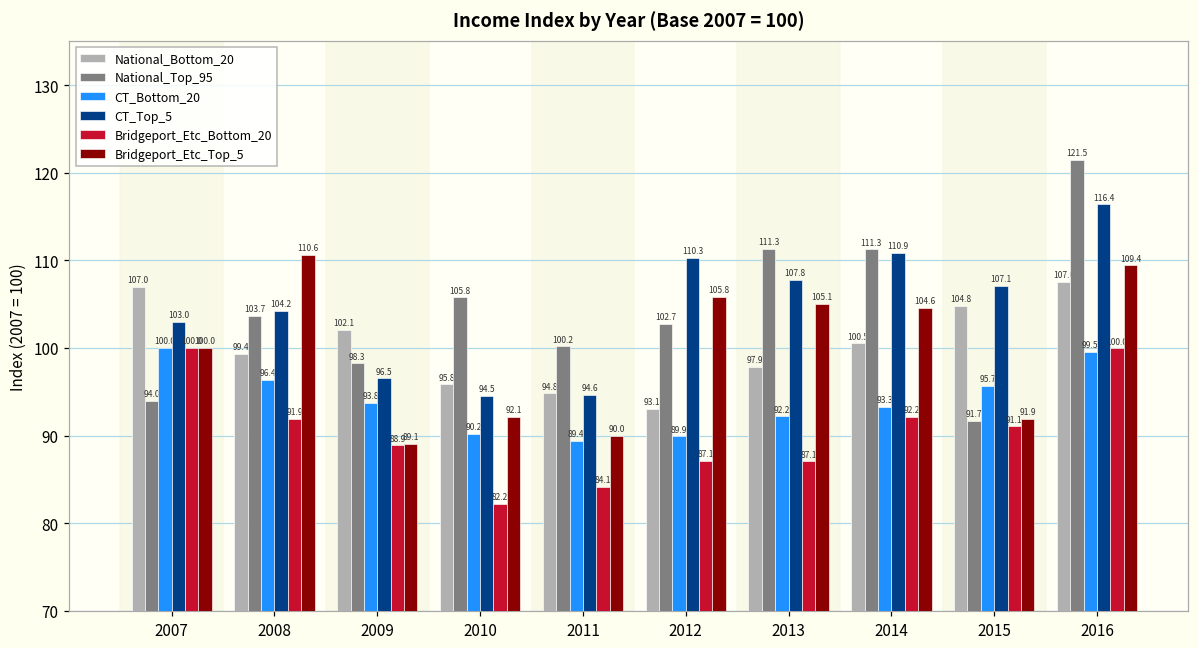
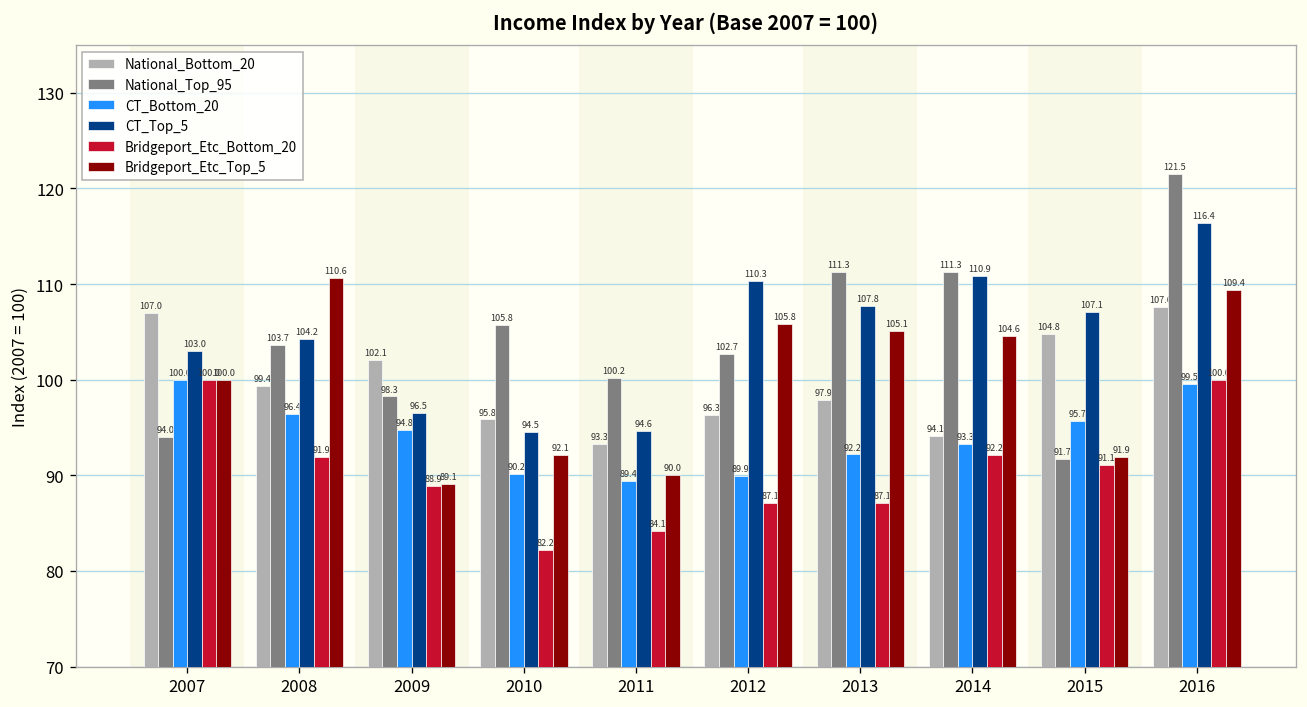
  {
    "National_Bottom_20": {
      "2007": 107.0,
      "2008": 99.4,
      "2009": 102.1,
      "2010": 95.8,
-     "2011": 94.8,
-     "2012": 93.1,
+     "2011": 93.3,
+     "2012": 96.3,
      "2013": 97.9,
-     "2014": 100.5,
+     "2014": 94.1,
      "2015": 104.8,
      "2016": 107.6
    },
    "National_Top_95": {
      "2007": 94.0,
      "2008": 103.7,
      "2009": 98.3,
      "2010": 105.8,
      "2011": 100.2,
      "2012": 102.7,
      "2013": 111.3,
      "2014": 111.3,
      "2015": 91.7,
      "2016": 121.5
    },
    "CT_Bottom_20": {
      "2007": 100.0,
      "2008": 96.4,
-     "2009": 93.8,
+     "2009": 94.8,
      "2010": 90.2,
      "2011": 89.4,
      "2012": 89.9,
      "2013": 92.2,
      "2014": 93.3,
      "2015": 95.7,
      "2016": 99.5
    },
    "CT_Top_5": {
      "2007": 103.0,
      "2008": 104.2,
      "2009": 96.5,
      "2010": 94.5,
      "2011": 94.6,
      "2012": 110.3,
      "2013": 107.8,
      "2014": 110.9,
      "2015": 107.1,
      "2016": 116.4
    },
    "Bridgeport_Etc_Bottom_20": {
      "2008": 91.9,
      "2010": 82.2,
      "2011": 84.1,
      "2012": 87.1,
      "2013": 87.1,
      "2014": 92.2,
      "2015": 91.1,
      "2016": 100.0
    },
    "Bridgeport_Etc_Top_5": {
      "2008": 110.6,
      "2010": 92.1,
      "2011": 90.0,
      "2012": 105.8,
      "2013": 105.1,
      "2014": 104.6,
      "2015": 91.9,
      "2016": 109.4
    }
  }
